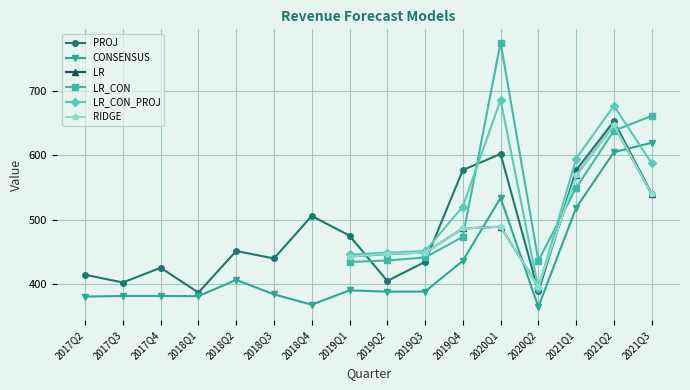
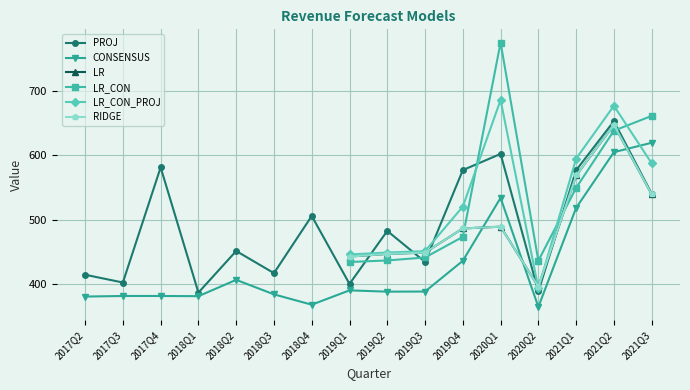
  {
    "PROJ": {
      "2017Q2": 410,
      "2017Q3": 400,
-     "2017Q4": 430,
+     "2017Q4": 580,
      "2018Q1": 390,
      "2018Q2": 450,
-     "2018Q3": 440,
+     "2018Q3": 420,
      "2018Q4": 510,
-     "2019Q1": 480,
-     "2019Q2": 410,
+     "2019Q1": 400,
+     "2019Q2": 480,
      "2019Q3": 430,
      "2019Q4": 580,
      "2020Q1": 600,
      "2020Q2": 390,
      "2021Q1": 580,
      "2021Q2": 650
    }
  }
